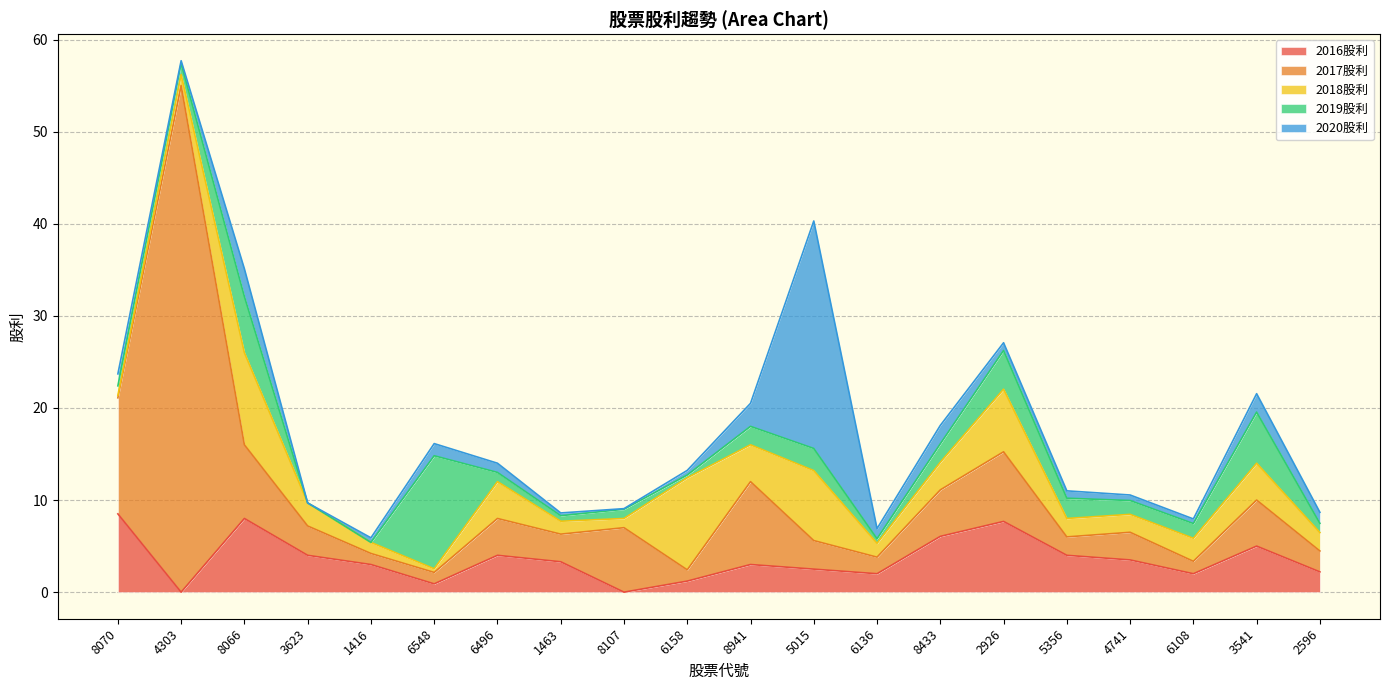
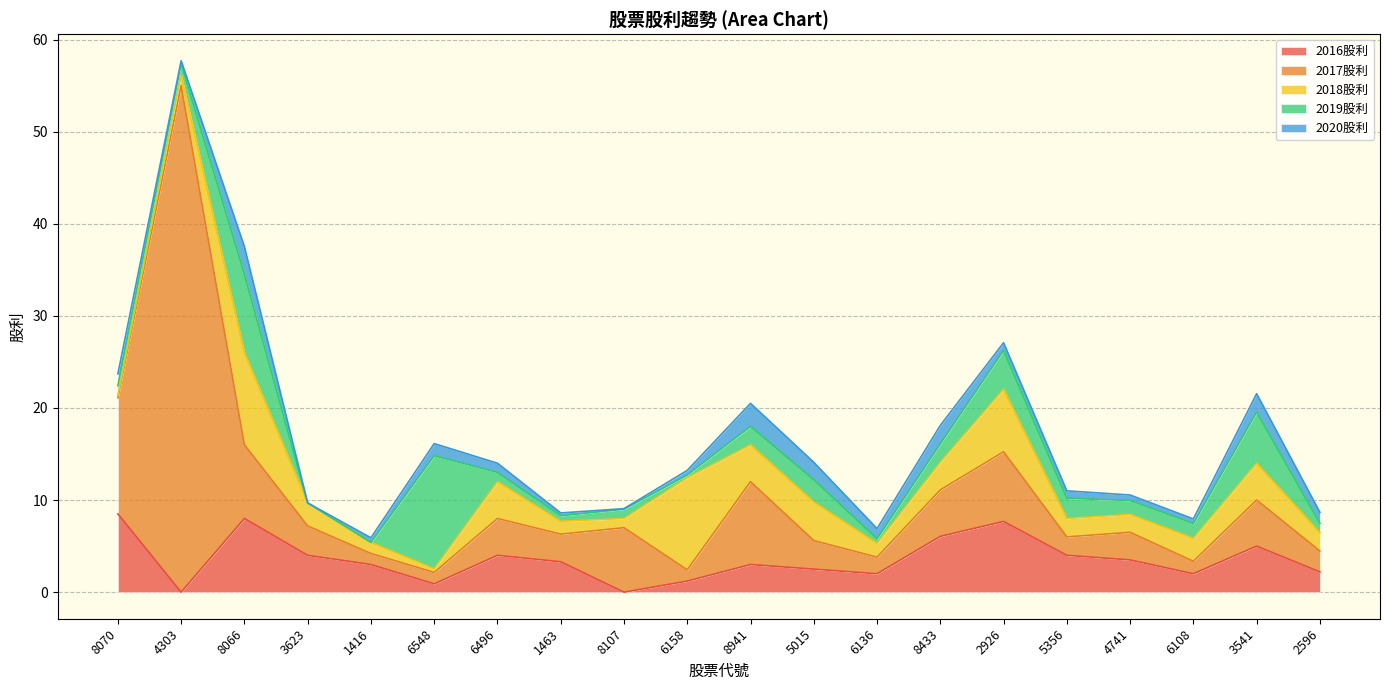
  {
    "2018股利": {
      "4303": 1,
      "8066": 10,
      "6548": 0,
      "6496": 4,
      "1463": 1,
      "8107": 1,
      "6158": 10,
      "8941": 4,
-     "5015": 8,
+     "5015": 4,
      "6136": 2,
      "8433": 3,
      "2926": 7,
      "5356": 2,
      "4741": 2,
      "6108": 2,
      "3541": 4,
      "2596": 2
    },
    "2019股利": {
      "8070": 1,
      "4303": 1,
-     "8066": 6,
+     "8066": 9,
      "6548": 12,
      "6496": 1,
      "1463": 1,
      "6158": 0,
      "8941": 2,
      "5015": 2,
      "6136": 1,
      "8433": 2,
      "2926": 4,
      "5356": 2,
      "4741": 2,
      "6108": 2,
      "3541": 6,
      "2596": 1
    },
    "2020股利": {
      "8070": 1,
      "4303": 0,
      "8066": 3,
      "1416": 1,
      "6548": 1,
      "6496": 1,
      "1463": 0,
      "6158": 1,
      "8941": 3,
-     "5015": 25,
+     "5015": 2,
      "6136": 1,
      "8433": 2,
      "2926": 1,
      "5356": 1,
      "4741": 1,
      "6108": 1,
      "3541": 2,
      "2596": 1
    }
  }
